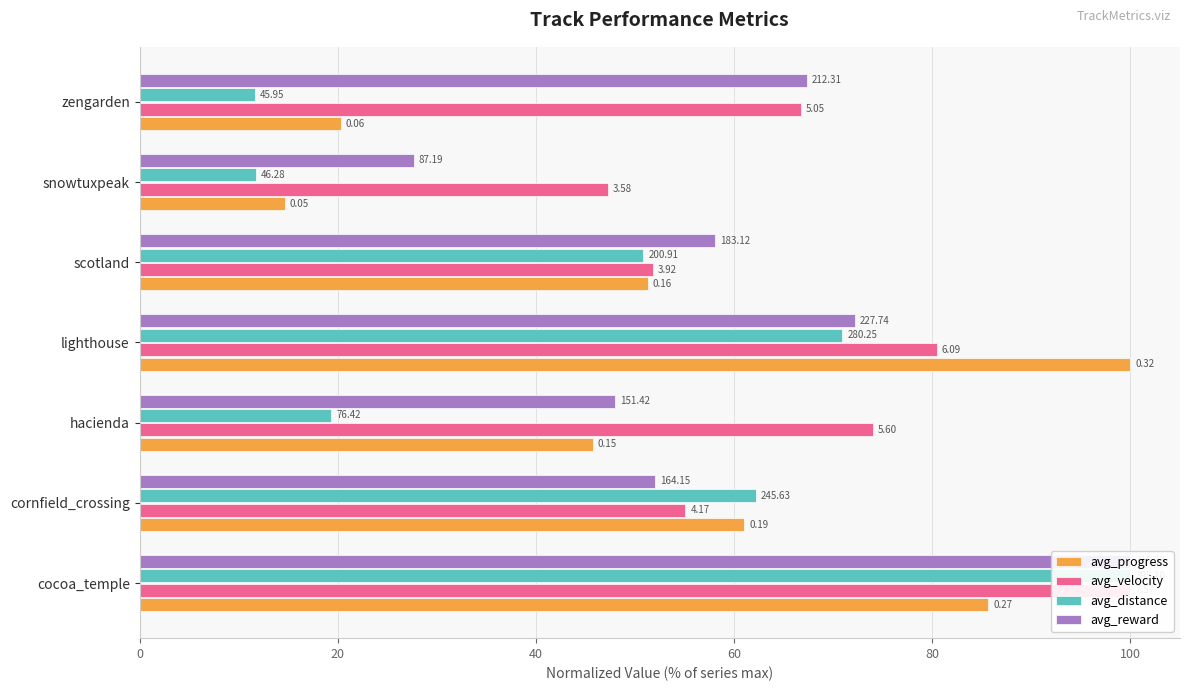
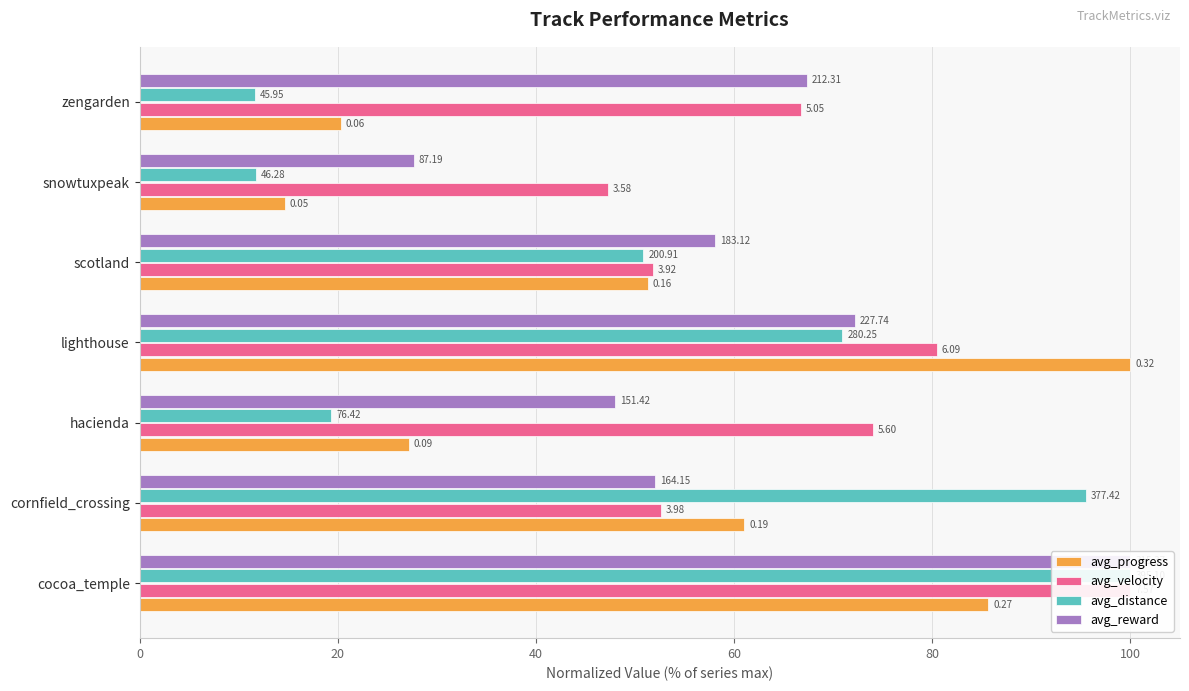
  {
    "avg_progress": {
-     "hacienda": 0.15
+     "hacienda": 0.09
    },
    "avg_velocity": {
-     "cornfield_crossing": 4.17
+     "cornfield_crossing": 3.98
    },
    "avg_distance": {
-     "cornfield_crossing": 245.63
+     "cornfield_crossing": 377.42
    }
  }
